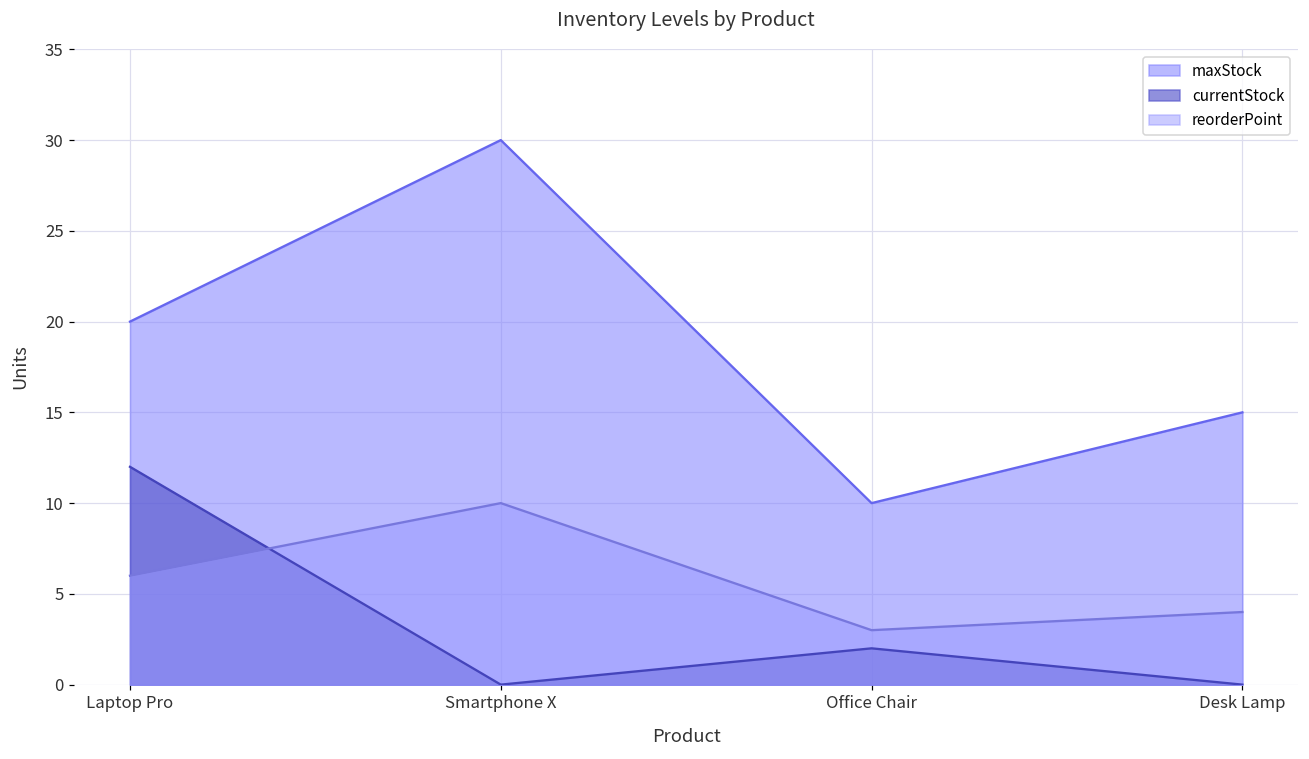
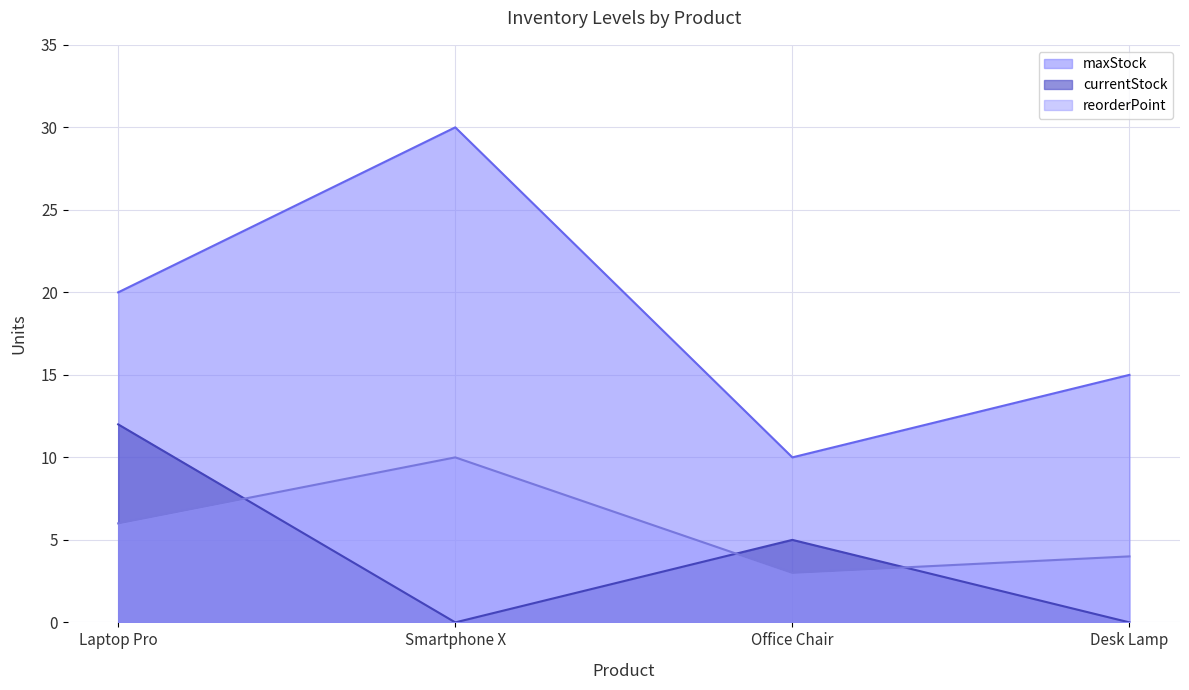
  {
    "currentStock": {
      "Laptop Pro": 12,
      "Smartphone X": 0,
-     "Office Chair": 2,
+     "Office Chair": 5,
      "Desk Lamp": 0
    }
  }
